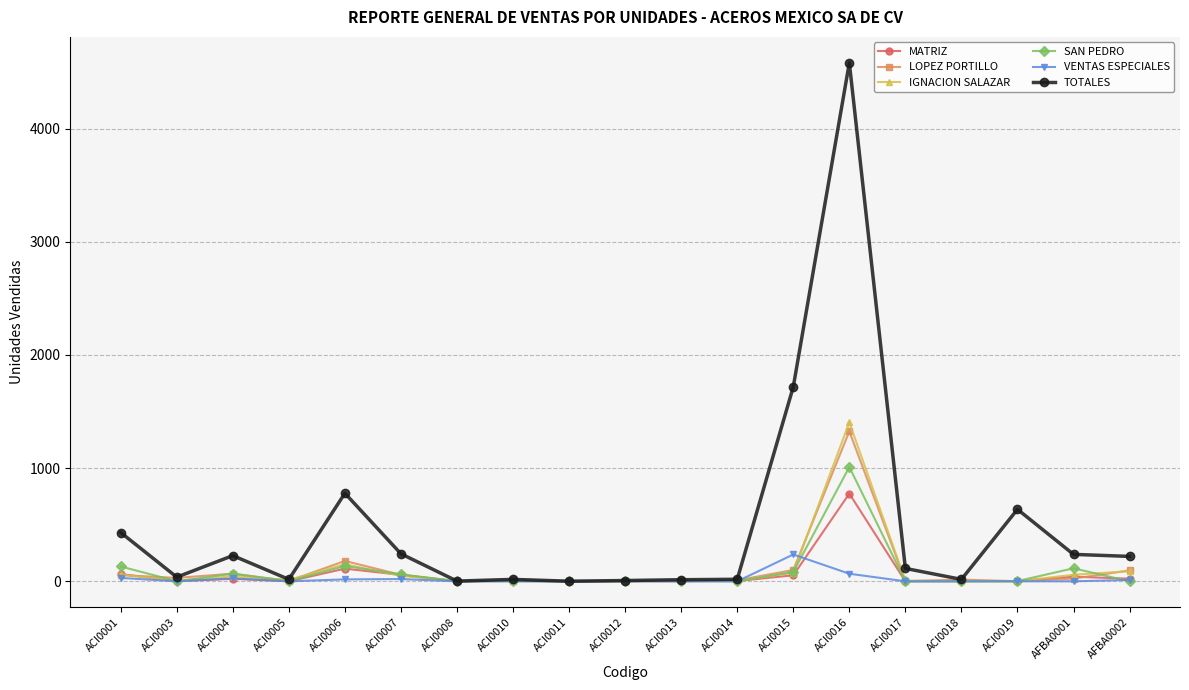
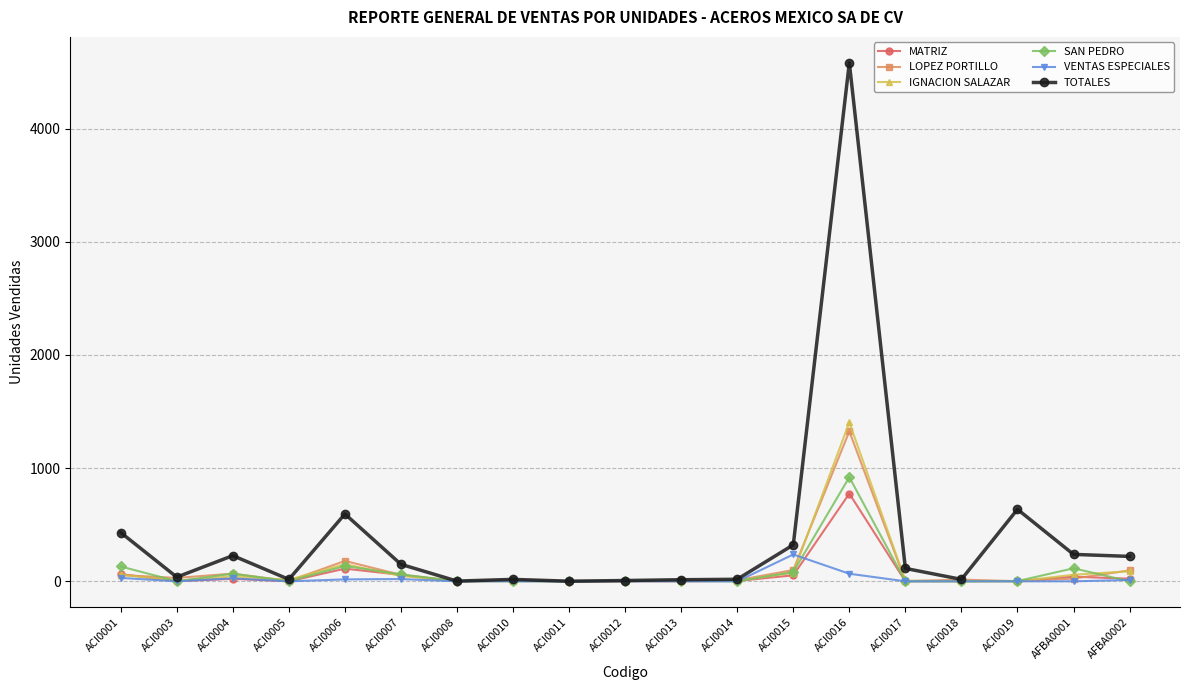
  {
    "SAN PEDRO": {
      "ACI0001": 130,
-     "ACI0016": 1010,
+     "ACI0016": 920,
      "AFBA0001": 120
    },
    "VENTAS ESPECIALES": {
      "ACI0001": 30,
      "ACI0006": 20,
      "ACI0007": 20,
      "ACI0015": 240,
      "ACI0016": 70,
      "AFBA0001": 0
    },
    "TOTALES": {
      "ACI0001": 430,
      "ACI0004": 230,
-     "ACI0006": 780,
-     "ACI0007": 240,
-     "ACI0015": 1720,
+     "ACI0006": 600,
+     "ACI0007": 150,
+     "ACI0015": 320,
      "ACI0016": 4580,
      "ACI0017": 110,
      "ACI0019": 640,
      "AFBA0001": 240,
      "AFBA0002": 220
    }
  }
